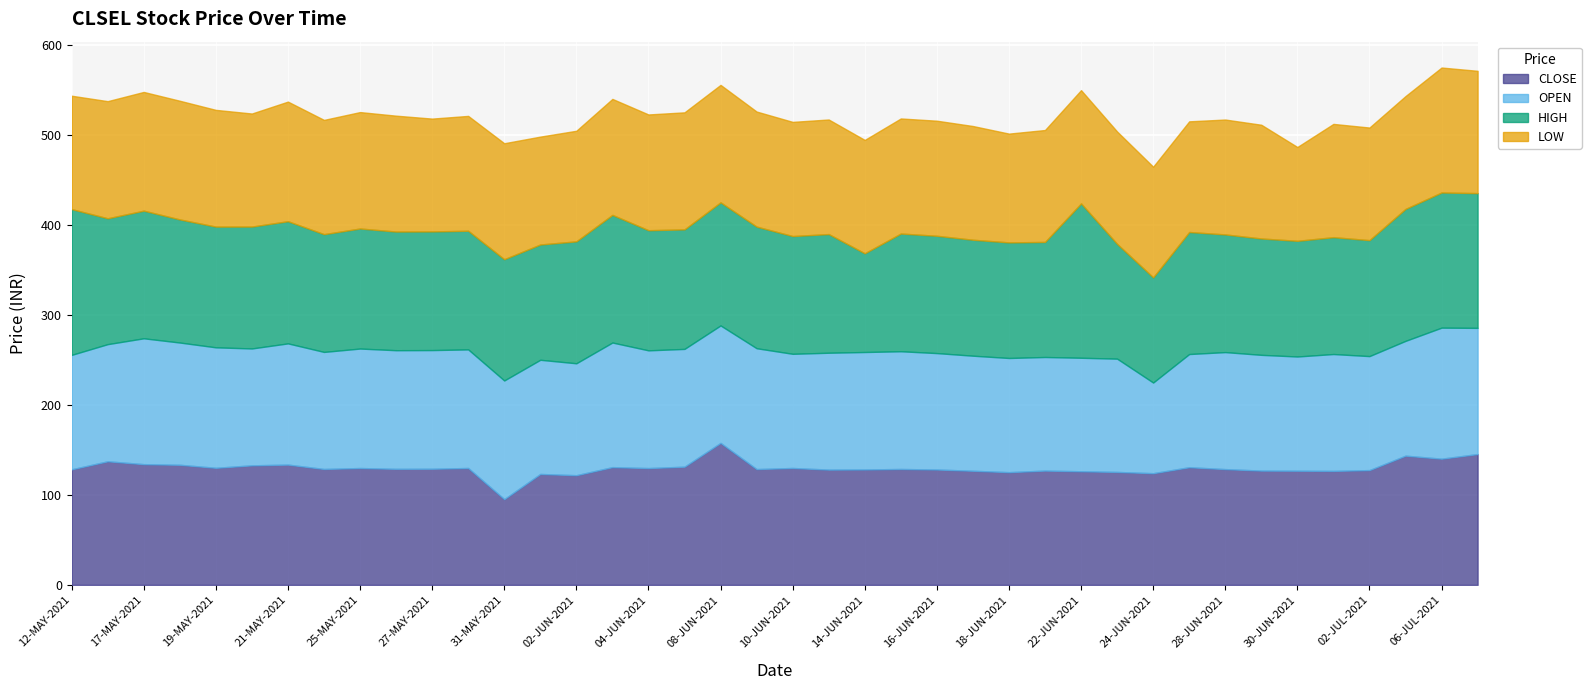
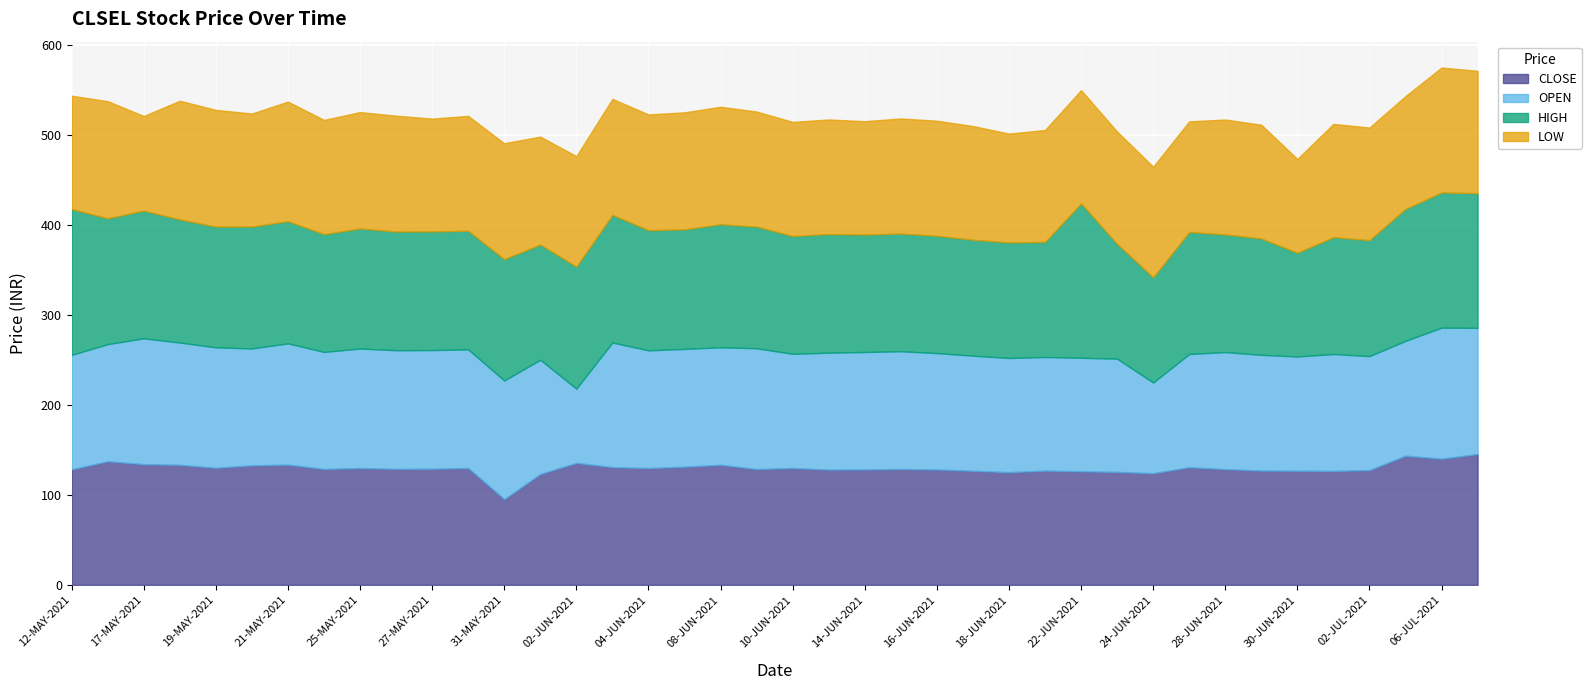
  {
    "CLOSE": {
      "12-MAY-2021": 130,
      "17-MAY-2021": 130,
      "19-MAY-2021": 130,
      "21-MAY-2021": 130,
      "25-MAY-2021": 130,
      "27-MAY-2021": 130,
      "31-MAY-2021": 100,
-     "02-JUN-2021": 120,
+     "02-JUN-2021": 140,
      "04-JUN-2021": 130,
-     "08-JUN-2021": 160,
+     "08-JUN-2021": 130,
      "10-JUN-2021": 130,
      "14-JUN-2021": 130,
      "16-JUN-2021": 130,
      "18-JUN-2021": 130,
      "22-JUN-2021": 130,
      "24-JUN-2021": 120,
      "28-JUN-2021": 130,
      "30-JUN-2021": 130,
      "02-JUL-2021": 130,
      "06-JUL-2021": 140
    },
    "OPEN": {
      "12-MAY-2021": 130,
      "17-MAY-2021": 140,
      "19-MAY-2021": 130,
      "21-MAY-2021": 130,
      "25-MAY-2021": 130,
      "27-MAY-2021": 130,
      "31-MAY-2021": 130,
-     "02-JUN-2021": 120,
+     "02-JUN-2021": 80,
      "04-JUN-2021": 130,
      "08-JUN-2021": 130,
      "10-JUN-2021": 130,
      "14-JUN-2021": 130,
      "16-JUN-2021": 130,
      "18-JUN-2021": 130,
      "22-JUN-2021": 130,
      "24-JUN-2021": 100,
      "28-JUN-2021": 130,
      "30-JUN-2021": 130,
      "02-JUL-2021": 130,
      "06-JUL-2021": 150
    },
    "HIGH": {
      "12-MAY-2021": 160,
      "17-MAY-2021": 140,
      "19-MAY-2021": 130,
      "21-MAY-2021": 140,
      "25-MAY-2021": 130,
      "27-MAY-2021": 130,
      "31-MAY-2021": 130,
      "02-JUN-2021": 140,
      "04-JUN-2021": 130,
      "08-JUN-2021": 140,
      "10-JUN-2021": 130,
-     "14-JUN-2021": 110,
+     "14-JUN-2021": 130,
      "16-JUN-2021": 130,
      "18-JUN-2021": 130,
      "22-JUN-2021": 170,
      "24-JUN-2021": 120,
      "28-JUN-2021": 130,
-     "30-JUN-2021": 130,
+     "30-JUN-2021": 120,
      "02-JUL-2021": 130,
      "06-JUL-2021": 150
    },
    "LOW": {
      "12-MAY-2021": 130,
-     "17-MAY-2021": 130,
+     "17-MAY-2021": 110,
      "19-MAY-2021": 130,
      "21-MAY-2021": 130,
      "25-MAY-2021": 130,
      "27-MAY-2021": 130,
      "31-MAY-2021": 130,
      "02-JUN-2021": 120,
      "04-JUN-2021": 130,
      "08-JUN-2021": 130,
      "10-JUN-2021": 130,
      "14-JUN-2021": 130,
      "16-JUN-2021": 130,
      "18-JUN-2021": 120,
      "22-JUN-2021": 130,
      "24-JUN-2021": 120,
      "28-JUN-2021": 130,
      "30-JUN-2021": 100,
      "02-JUL-2021": 130,
      "06-JUL-2021": 140
    }
  }
